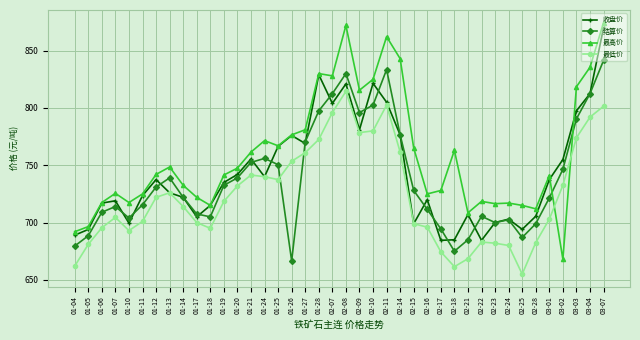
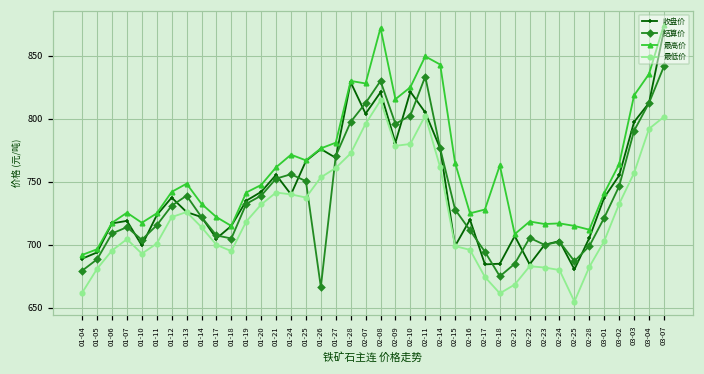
  {
    "收盘价": {
      "01-04": 689,
      "01-05": 694,
      "01-07": 719,
      "01-10": 700,
      "01-12": 738,
      "01-17": 705,
      "01-19": 735,
      "01-20": 742,
      "01-21": 756,
      "02-07": 804,
      "02-08": 821,
      "02-09": 781,
      "02-10": 822,
      "02-11": 805,
      "02-16": 720,
      "02-17": 685,
      "02-18": 685,
-     "02-25": 694,
+     "02-25": 681,
      "02-28": 706,
      "03-01": 738,
      "03-02": 755,
      "03-03": 798
    },
    "结算价": {
      "01-04": 680,
      "01-05": 689,
      "01-06": 709,
      "01-07": 714,
      "01-10": 704,
      "01-11": 716,
      "01-12": 731,
      "01-13": 739,
      "01-17": 708,
      "01-18": 705,
      "01-19": 733,
      "01-20": 739,
      "01-21": 753,
      "01-24": 756,
      "01-25": 751,
      "01-26": 667,
      "01-28": 798,
      "02-07": 813,
      "02-08": 830,
      "02-09": 796,
      "02-10": 803,
      "02-11": 834,
      "02-15": 728,
      "02-16": 712,
      "02-17": 695,
      "02-18": 675,
      "02-21": 685,
      "02-22": 706,
      "02-25": 687,
      "02-28": 699,
      "03-01": 722,
      "03-02": 747,
      "03-03": 791
    },
    "最高价": {
      "01-04": 692,
      "01-05": 697,
      "01-07": 726,
      "01-10": 718,
      "01-12": 742,
      "01-13": 749,
      "01-14": 733,
      "01-17": 722,
      "01-19": 742,
      "01-20": 748,
      "01-21": 762,
      "01-24": 772,
      "01-27": 781,
      "02-07": 828,
      "02-08": 872,
      "02-09": 816,
      "02-10": 825,
-     "02-11": 862,
+     "02-11": 850,
      "02-14": 843,
      "02-15": 765,
      "02-16": 725,
      "02-17": 728,
      "02-18": 763,
      "02-22": 719,
      "02-23": 717,
      "02-24": 717,
      "02-25": 715,
      "02-28": 712,
      "03-01": 741,
-     "03-02": 668,
+     "03-02": 764,
      "03-03": 819,
      "03-04": 836
    },
    "最低价": {
      "01-04": 662,
      "01-05": 681,
      "01-06": 696,
      "01-07": 705,
      "01-10": 693,
      "01-11": 701,
      "01-12": 722,
      "01-14": 714,
      "01-17": 700,
      "01-18": 695,
      "01-19": 719,
      "01-20": 732,
      "01-21": 742,
      "01-25": 738,
      "01-26": 754,
      "01-27": 761,
      "01-28": 773,
      "02-07": 796,
      "02-08": 815,
      "02-09": 779,
      "02-10": 780,
      "02-11": 803,
      "02-14": 762,
      "02-16": 696,
      "02-17": 675,
      "02-18": 662,
      "02-21": 669,
      "02-23": 682,
      "02-24": 680,
      "02-25": 655,
      "02-28": 683,
      "03-01": 703,
      "03-02": 733,
-     "03-03": 774,
+     "03-03": 757,
      "03-04": 792,
      "03-07": 802
    }
  }
